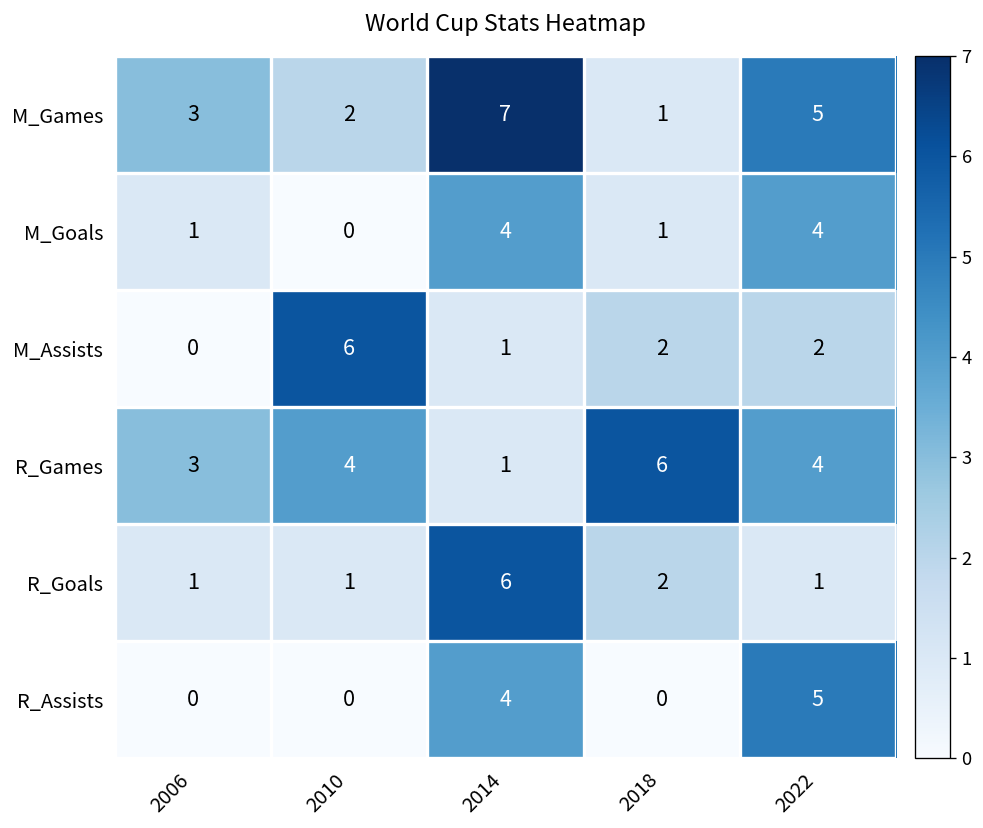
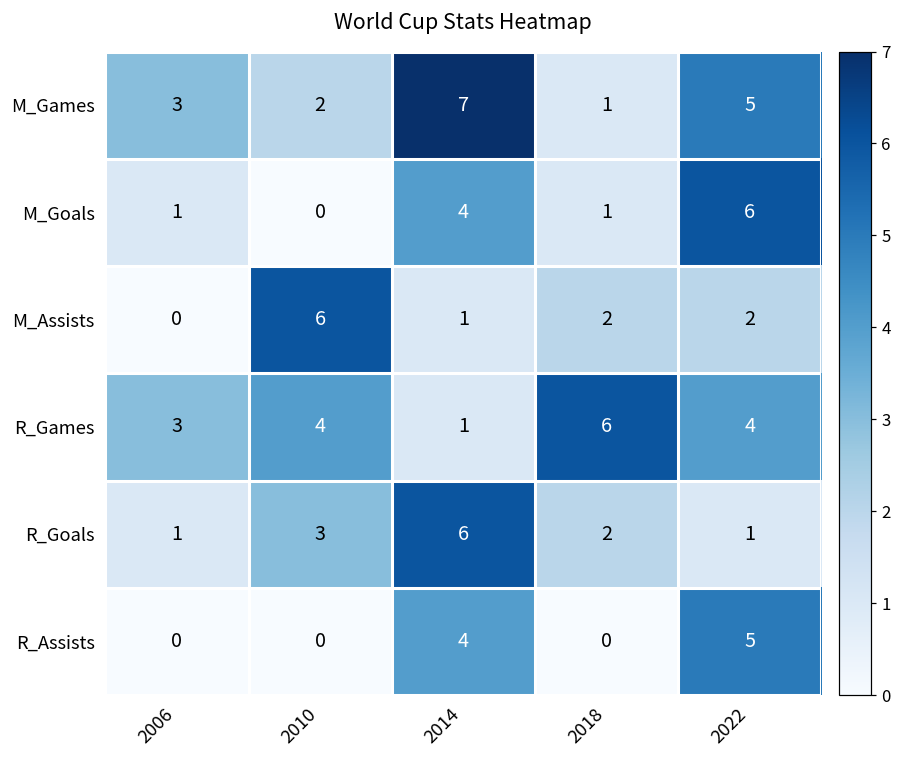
  {
    "M_Games": {
      "2006": 3,
      "2010": 2,
      "2014": 7,
      "2018": 1,
      "2022": 5
    },
    "M_Goals": {
      "2006": 1,
      "2010": 0,
      "2014": 4,
      "2018": 1,
-     "2022": 4
+     "2022": 6
    },
    "M_Assists": {
      "2006": 0,
      "2010": 6,
      "2014": 1,
      "2018": 2,
      "2022": 2
    },
    "R_Games": {
      "2006": 3,
      "2010": 4,
      "2014": 1,
      "2018": 6,
      "2022": 4
    },
    "R_Goals": {
      "2006": 1,
-     "2010": 1,
+     "2010": 3,
      "2014": 6,
      "2018": 2,
      "2022": 1
    },
    "R_Assists": {
      "2006": 0,
      "2010": 0,
      "2014": 4,
      "2018": 0,
      "2022": 5
    }
  }
